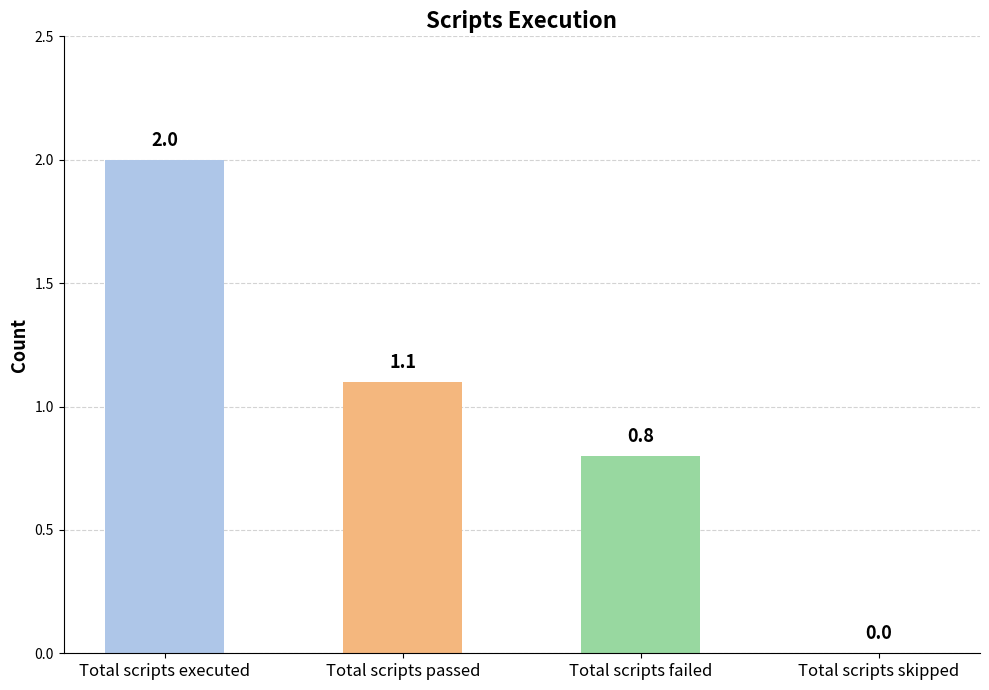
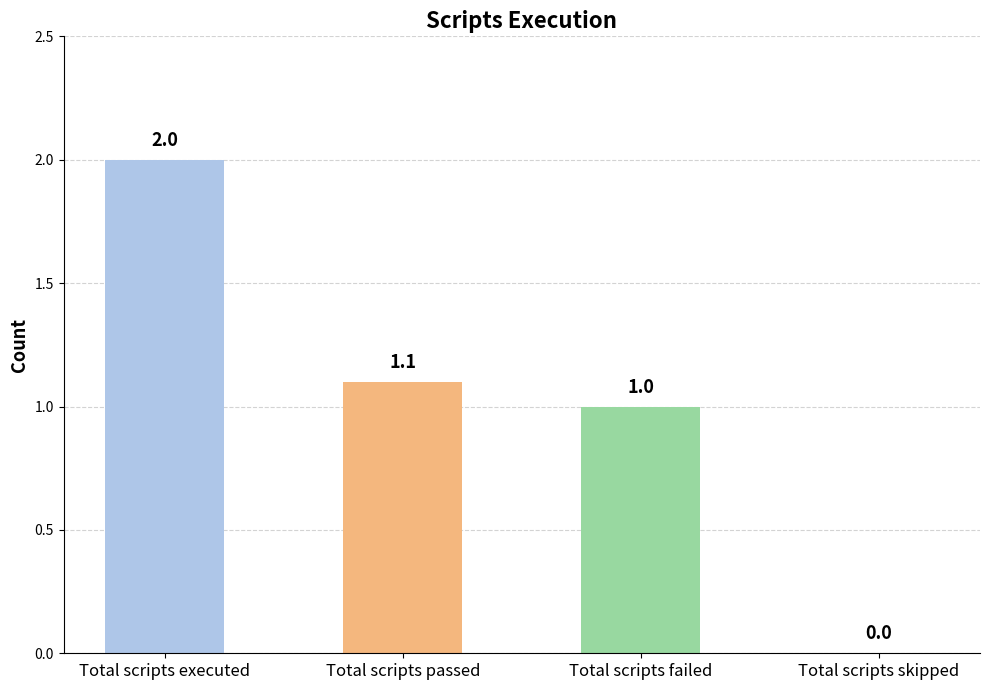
  {
    "Total scripts executed": 2.0,
    "Total scripts passed": 1.1,
-   "Total scripts failed": 0.8,
+   "Total scripts failed": 1.0,
    "Total scripts skipped": 0.0
  }
